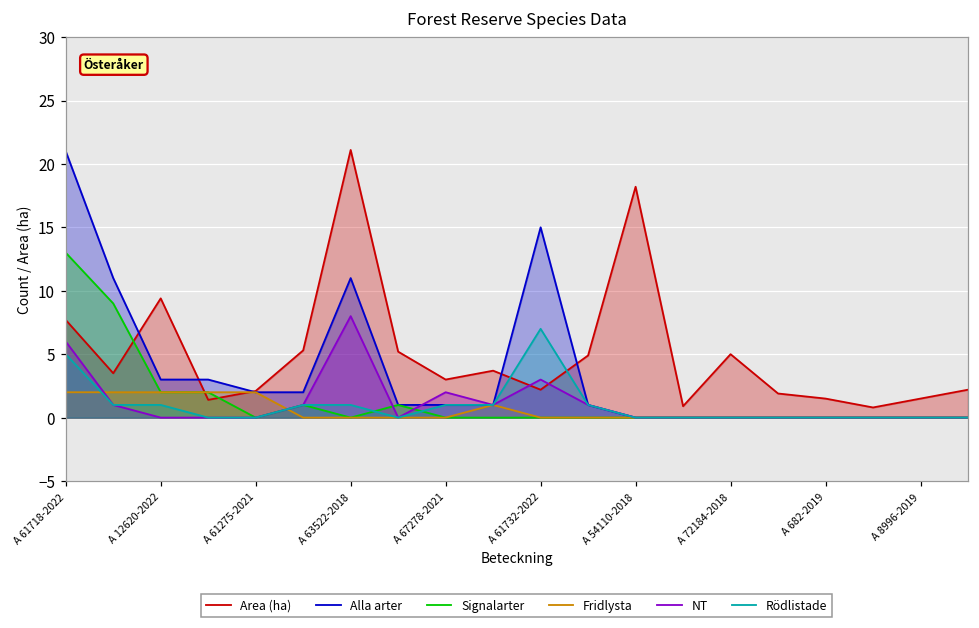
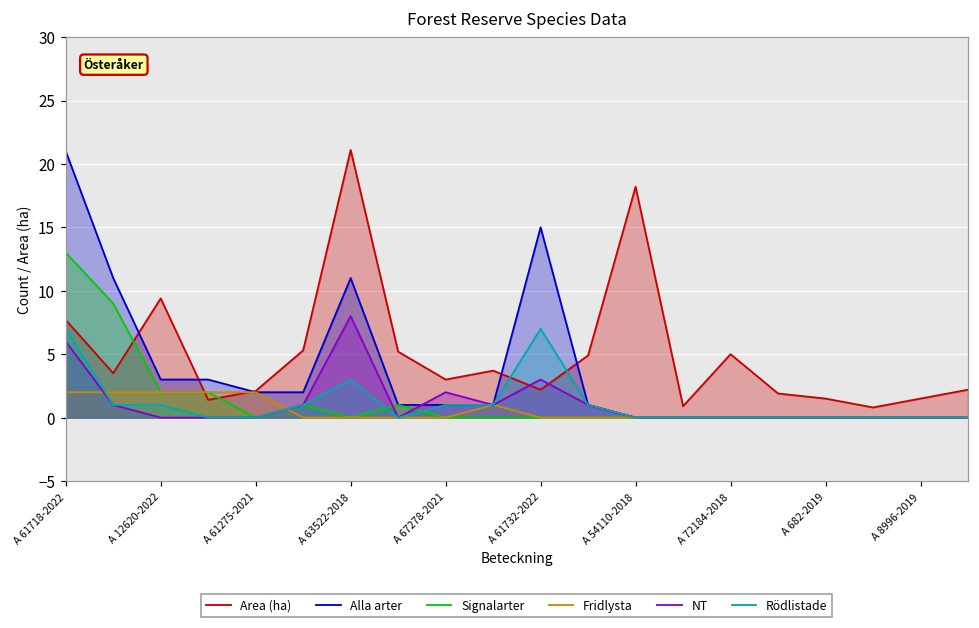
  {
    "Area (ha)": {
      "A 61718-2022": 7.7,
      "A 12620-2022": 9.4,
      "A 63522-2018": 21,
      "A 67278-2021": 3,
      "A 61732-2022": 2,
      "A 54110-2018": 18,
      "A 72184-2018": 5,
      "A 682-2019": 1.5,
      "A 8996-2019": 1.5
    },
    "Alla arter": {
      "A 61718-2022": 21,
      "A 12620-2022": 3,
      "A 63522-2018": 11,
      "A 61732-2022": 15
    },
    "Signalarter": {
      "A 61718-2022": 13
    },
    "Fridlysta": {
      "A 61718-2022": 2
    },
    "NT": {
      "A 61718-2022": 6,
      "A 12620-2022": 0,
      "A 63522-2018": 8,
      "A 67278-2021": 2,
      "A 61732-2022": 3
    },
    "Rödlistade": {
-     "A 61718-2022": 5,
+     "A 61718-2022": 7,
      "A 12620-2022": 1,
-     "A 63522-2018": 1,
+     "A 63522-2018": 3,
      "A 61732-2022": 7
    }
  }
